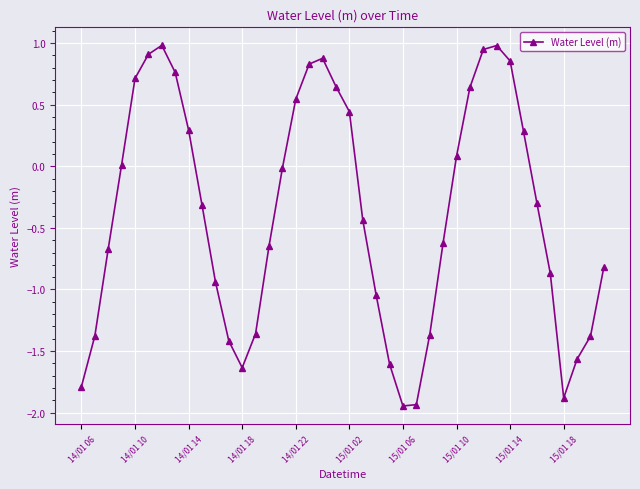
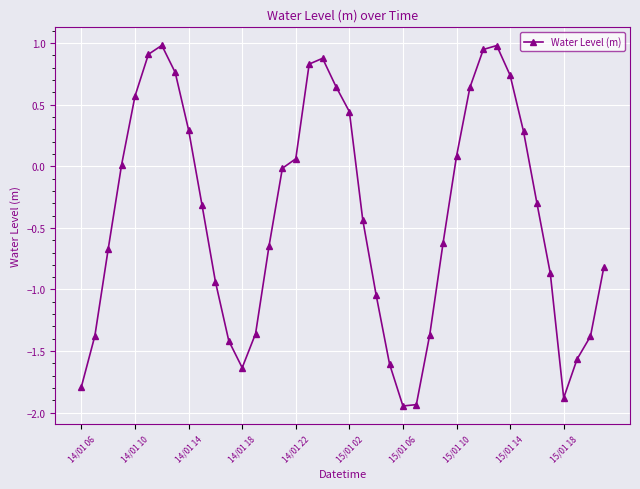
  {
    "14/01 06": -1.79,
-   "14/01 10": 0.71,
+   "14/01 10": 0.57,
    "14/01 14": 0.29,
    "14/01 18": -1.64,
-   "14/01 22": 0.54,
+   "14/01 22": 0.06,
    "15/01 02": 0.44,
    "15/01 06": -1.95,
    "15/01 10": 0.08,
-   "15/01 14": 0.86,
+   "15/01 14": 0.74,
    "15/01 18": -1.88
  }
